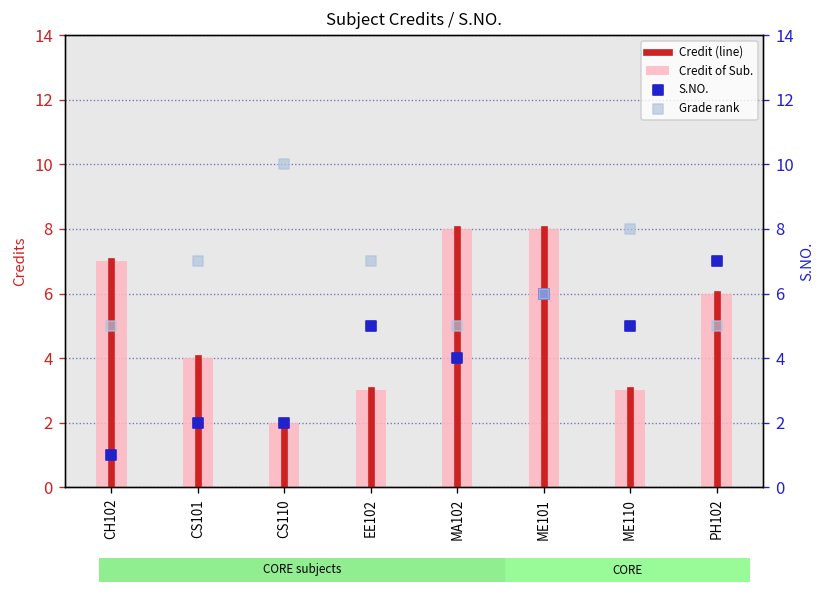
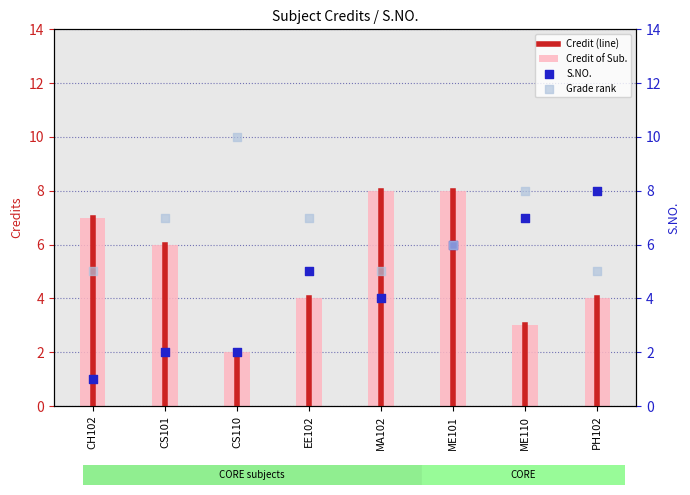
  {
    "Credit of Sub.": {
      "CH102": 7,
-     "CS101": 4,
+     "CS101": 6,
      "CS110": 2,
-     "EE102": 3,
+     "EE102": 4,
      "MA102": 8,
      "ME101": 8,
      "ME110": 3,
-     "PH102": 6
+     "PH102": 4
    },
    "S.NO.": {
-     "ME110": 5,
-     "PH102": 7
+     "ME110": 7,
+     "PH102": 8
    }
  }
